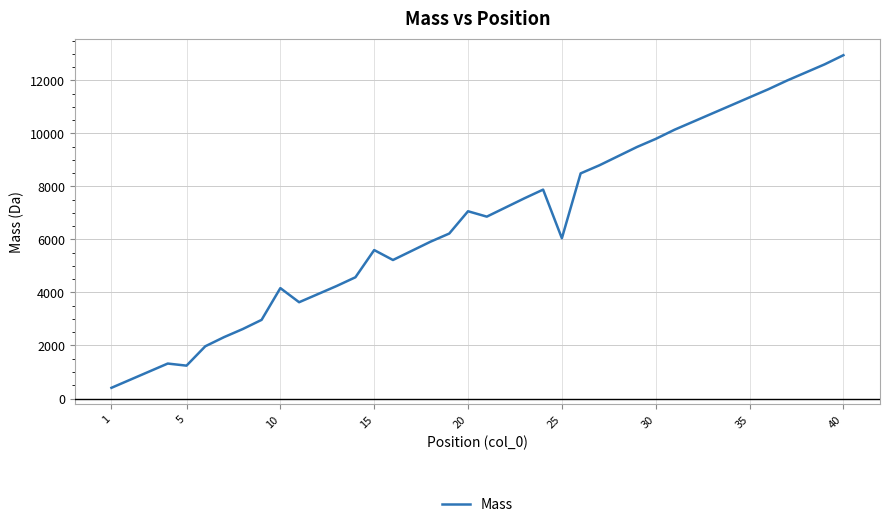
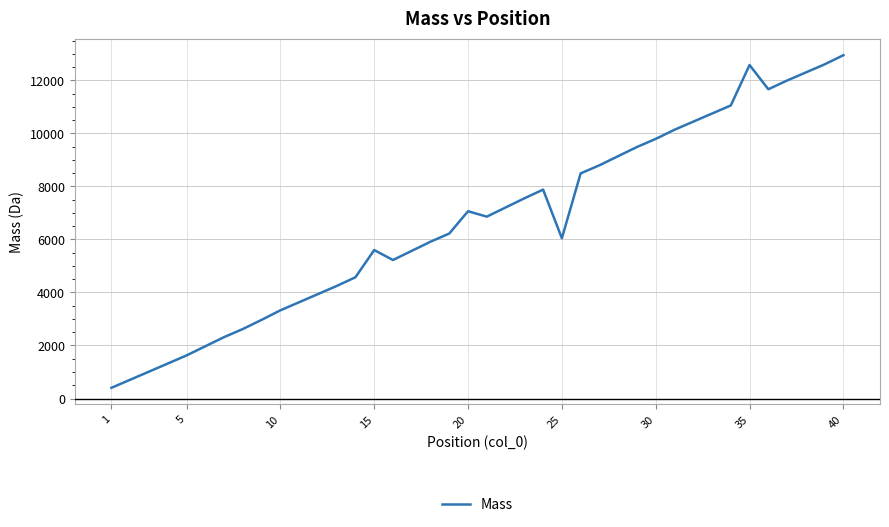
  {
    "1": 400,
-   "5": 1200,
-   "10": 4200,
+   "5": 1600,
+   "10": 3300,
    "15": 5600,
    "20": 7100,
    "25": 6000,
    "30": 9800,
-   "35": 11400,
+   "35": 12600,
    "40": 12900
  }
